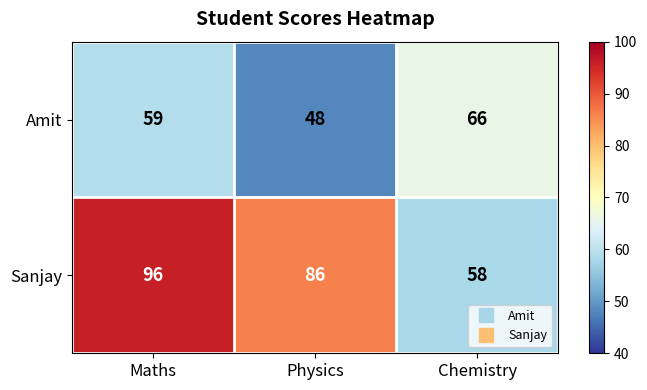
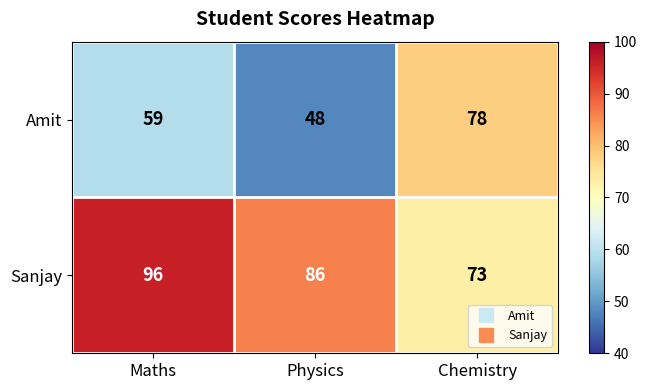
  {
    "Amit": {
      "Maths": 59,
      "Physics": 48,
-     "Chemistry": 66
+     "Chemistry": 78
    },
    "Sanjay": {
      "Maths": 96,
      "Physics": 86,
-     "Chemistry": 58
+     "Chemistry": 73
    }
  }
